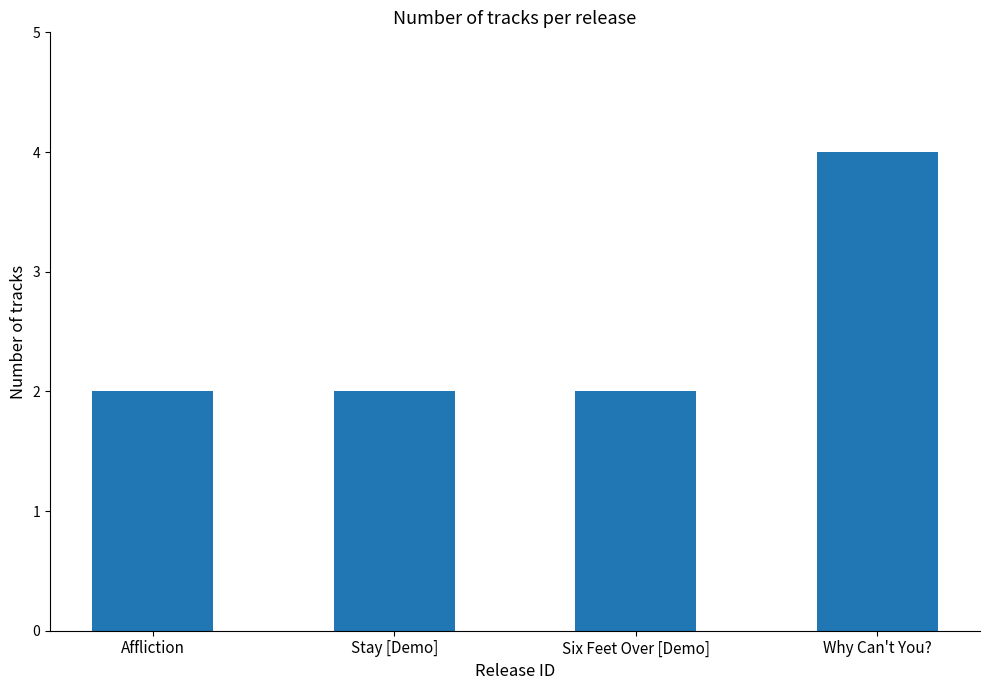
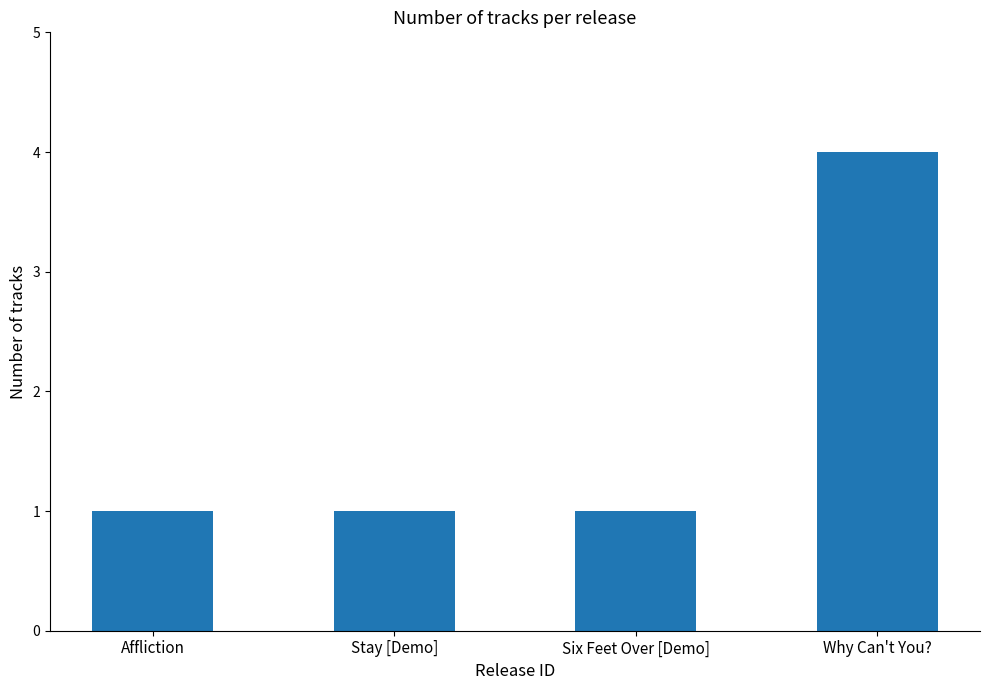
  {
-   "Affliction": 2,
-   "Stay [Demo]": 2,
-   "Six Feet Over [Demo]": 2,
+   "Affliction": 1,
+   "Stay [Demo]": 1,
+   "Six Feet Over [Demo]": 1,
    "Why Can't You?": 4
  }
